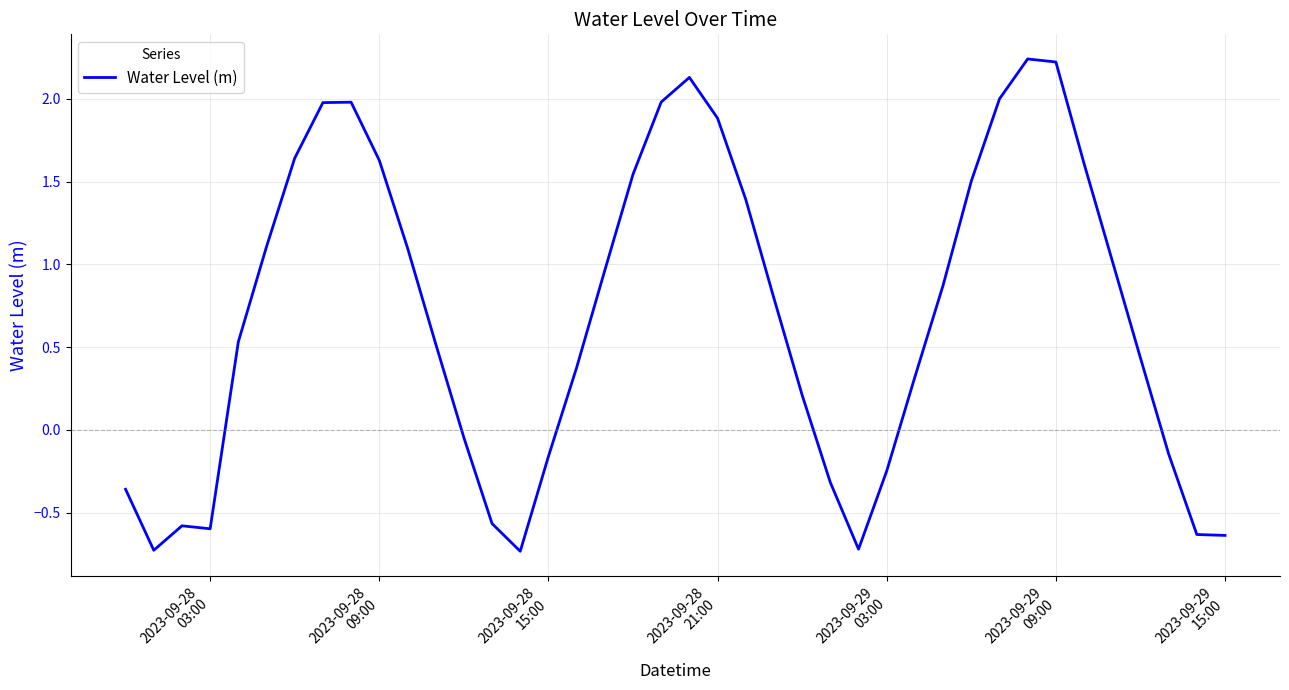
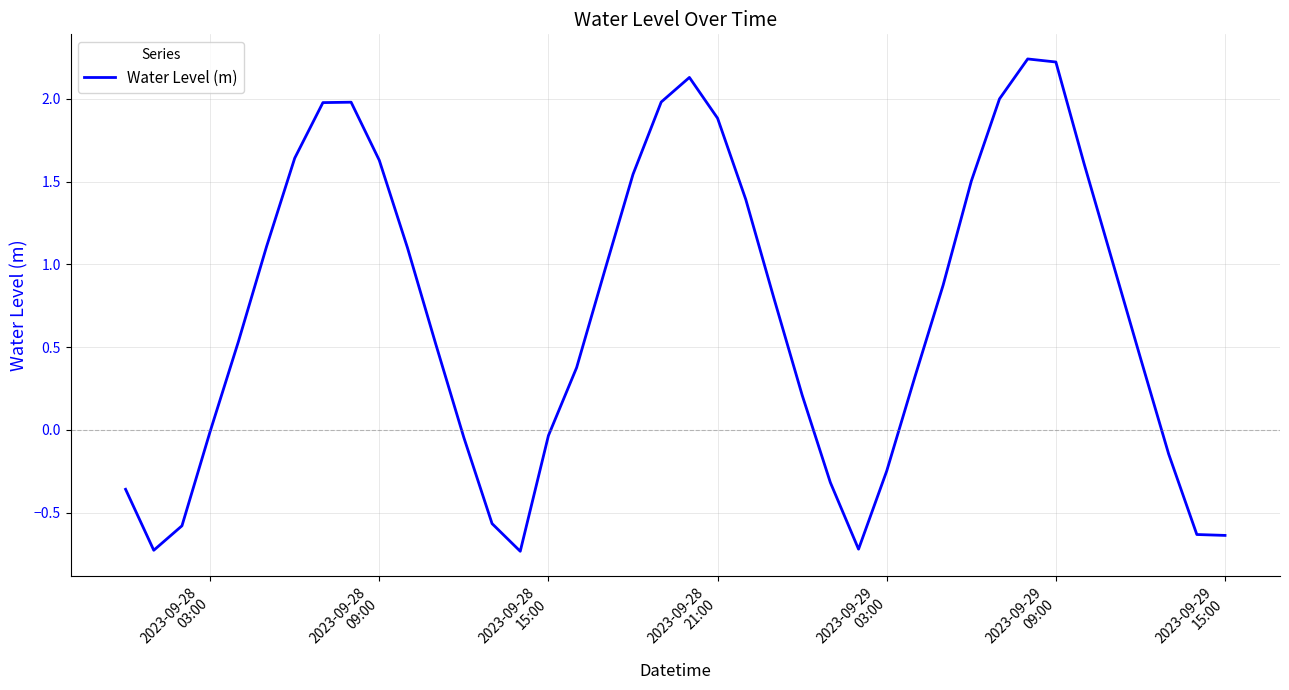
  {
-   "2023-09-28 03:00": -0.60,
+   "2023-09-28 03:00": -0.01,
    "2023-09-28 09:00": 1.63,
-   "2023-09-28 15:00": -0.16,
+   "2023-09-28 15:00": -0.03,
    "2023-09-28 21:00": 1.88,
    "2023-09-29 03:00": -0.25,
    "2023-09-29 09:00": 2.22,
    "2023-09-29 15:00": -0.64
  }
